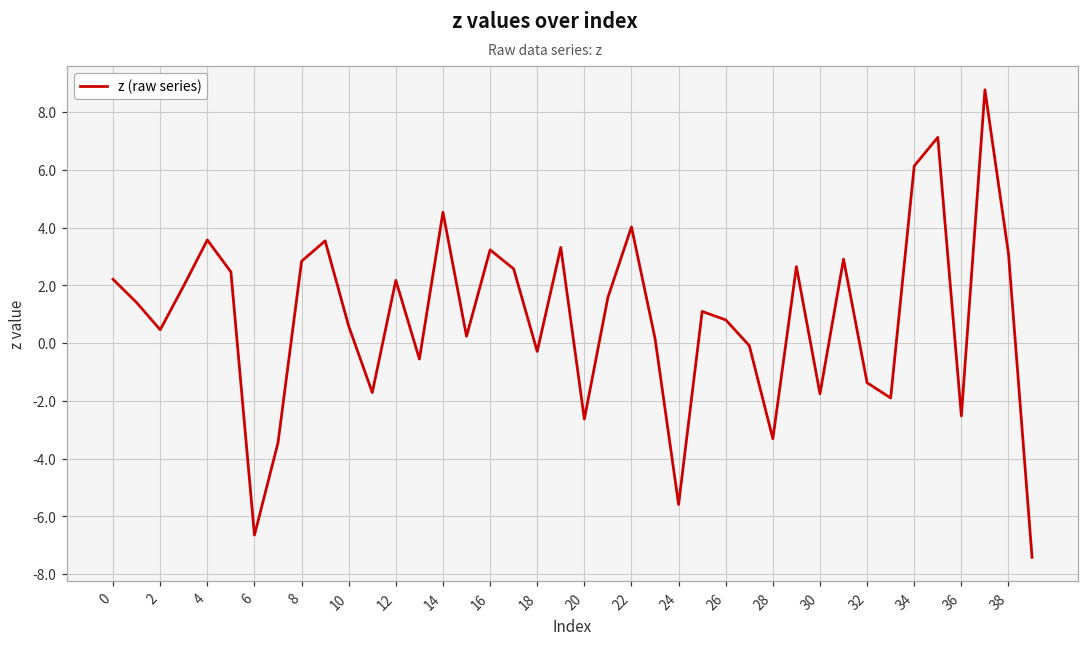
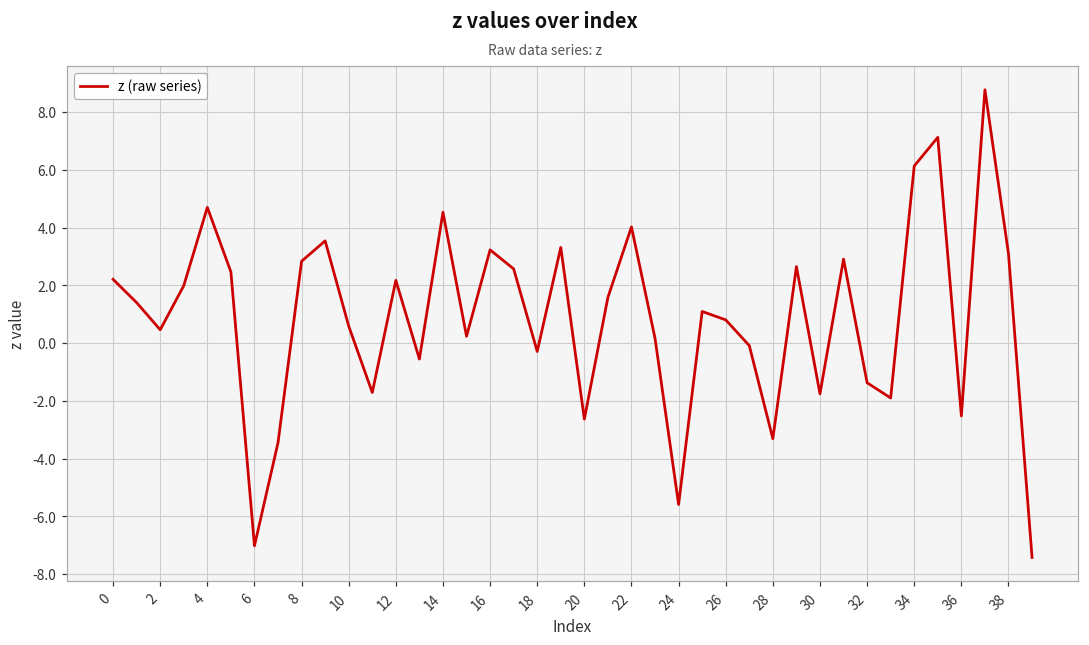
  {
    "0": 2.2,
    "2": 0.5,
-   "4": 3.6,
-   "6": -6.7,
+   "4": 4.7,
+   "6": -7.0,
    "8": 2.8,
    "10": 0.6,
    "12": 2.2,
    "14": 4.5,
    "16": 3.2,
    "18": -0.3,
    "20": -2.6,
    "22": 4.0,
    "24": -5.6,
    "26": 0.8,
    "28": -3.3,
    "30": -1.8,
    "32": -1.4,
    "34": 6.1,
    "36": -2.5,
    "38": 3.1
  }
